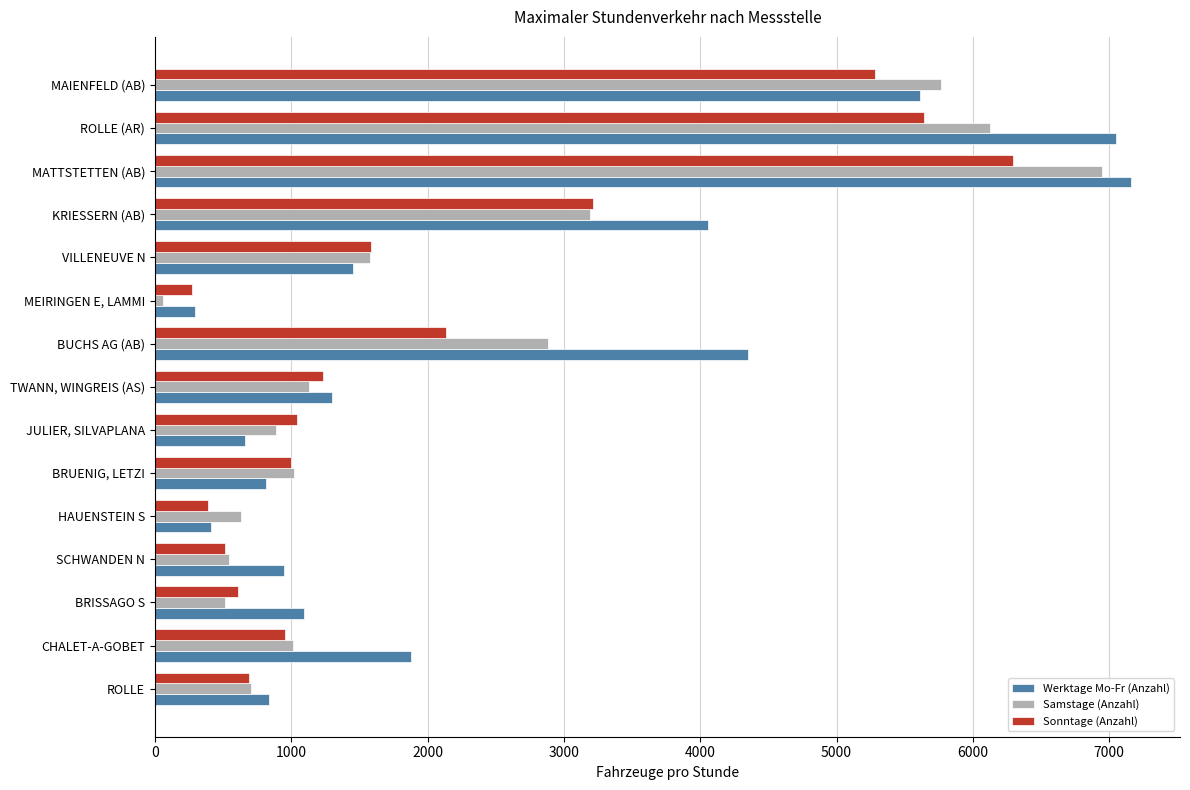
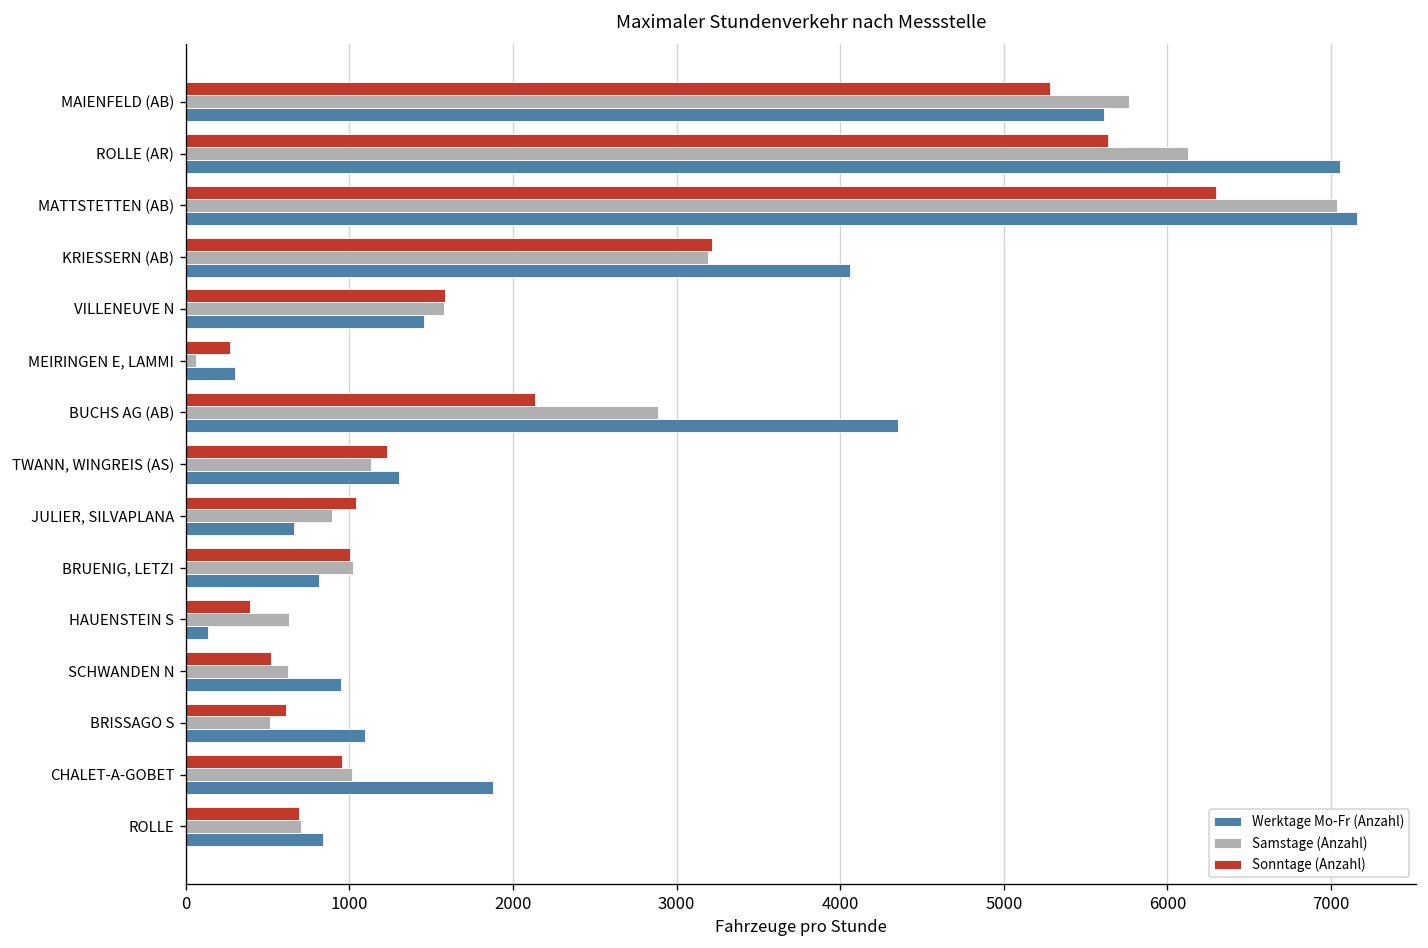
  {
    "Werktage Mo-Fr (Anzahl)": {
      "MAIENFELD (AB)": 5610,
      "ROLLE (AR)": 7050,
      "MATTSTETTEN (AB)": 7160,
      "KRIESSERN (AB)": 4060,
      "VILLENEUVE N": 1460,
      "MEIRINGEN E, LAMMI": 300,
      "BUCHS AG (AB)": 4350,
      "TWANN, WINGREIS (AS)": 1300,
      "JULIER, SILVAPLANA": 660,
      "BRUENIG, LETZI": 810,
-     "HAUENSTEIN S": 410,
+     "HAUENSTEIN S": 140,
      "SCHWANDEN N": 950,
      "BRISSAGO S": 1090,
      "CHALET-A-GOBET": 1880,
      "ROLLE": 840
    },
    "Samstage (Anzahl)": {
      "MAIENFELD (AB)": 5760,
      "ROLLE (AR)": 6130,
-     "MATTSTETTEN (AB)": 6950,
+     "MATTSTETTEN (AB)": 7040,
      "KRIESSERN (AB)": 3190,
      "VILLENEUVE N": 1580,
      "MEIRINGEN E, LAMMI": 60,
      "BUCHS AG (AB)": 2880,
      "TWANN, WINGREIS (AS)": 1130,
      "JULIER, SILVAPLANA": 890,
      "BRUENIG, LETZI": 1020,
      "HAUENSTEIN S": 630,
-     "SCHWANDEN N": 540,
+     "SCHWANDEN N": 620,
      "BRISSAGO S": 520,
      "CHALET-A-GOBET": 1020,
      "ROLLE": 710
    },
    "Sonntage (Anzahl)": {
      "MAIENFELD (AB)": 5280,
      "ROLLE (AR)": 5640,
      "MATTSTETTEN (AB)": 6290,
      "KRIESSERN (AB)": 3210,
      "VILLENEUVE N": 1580,
      "MEIRINGEN E, LAMMI": 270,
      "BUCHS AG (AB)": 2140,
      "TWANN, WINGREIS (AS)": 1230,
      "JULIER, SILVAPLANA": 1040,
      "BRUENIG, LETZI": 1000,
      "HAUENSTEIN S": 390,
      "SCHWANDEN N": 520,
      "BRISSAGO S": 610,
      "CHALET-A-GOBET": 950,
      "ROLLE": 690
    }
  }
